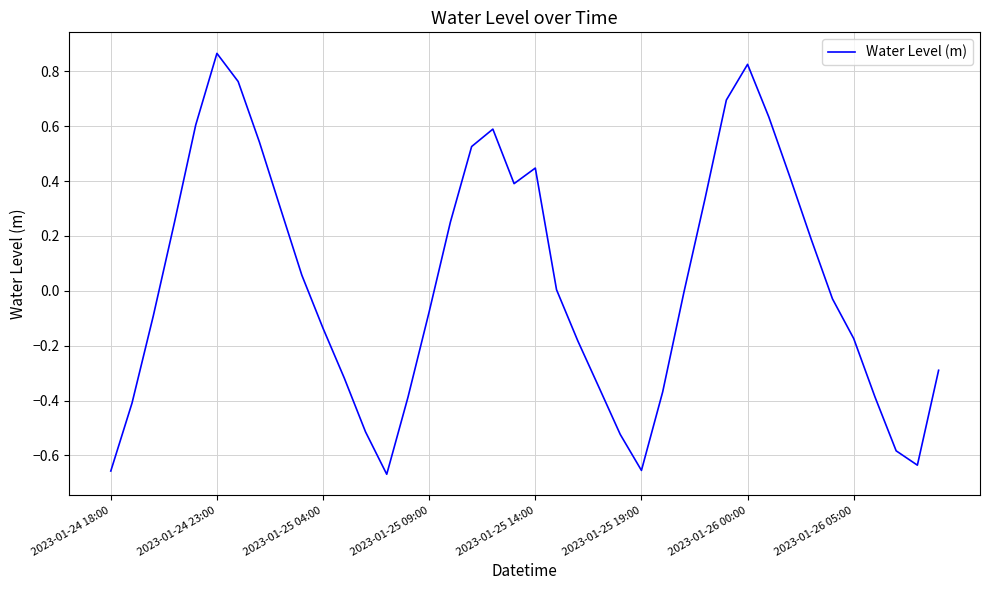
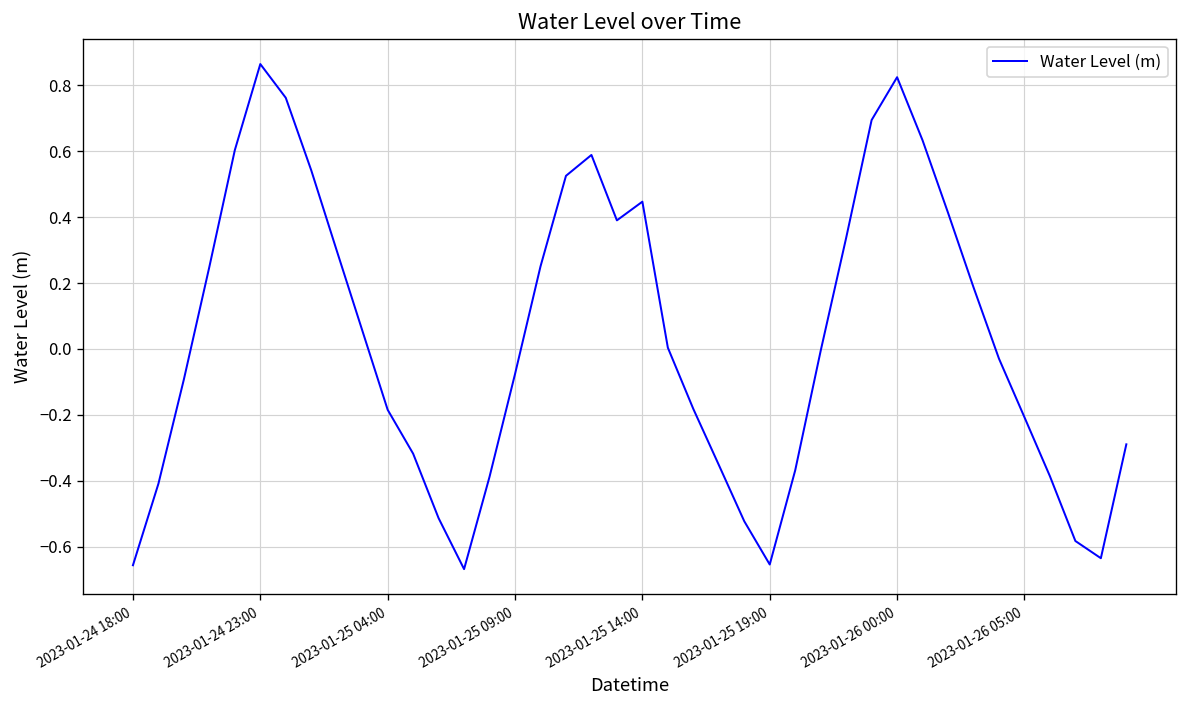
  {
    "2023-01-24 18:00": -0.66,
    "2023-01-24 23:00": 0.87,
-   "2023-01-25 04:00": -0.14,
+   "2023-01-25 04:00": -0.18,
    "2023-01-25 09:00": -0.08,
    "2023-01-25 14:00": 0.45,
    "2023-01-25 19:00": -0.65,
    "2023-01-26 00:00": 0.83,
-   "2023-01-26 05:00": -0.17
+   "2023-01-26 05:00": -0.21
  }
